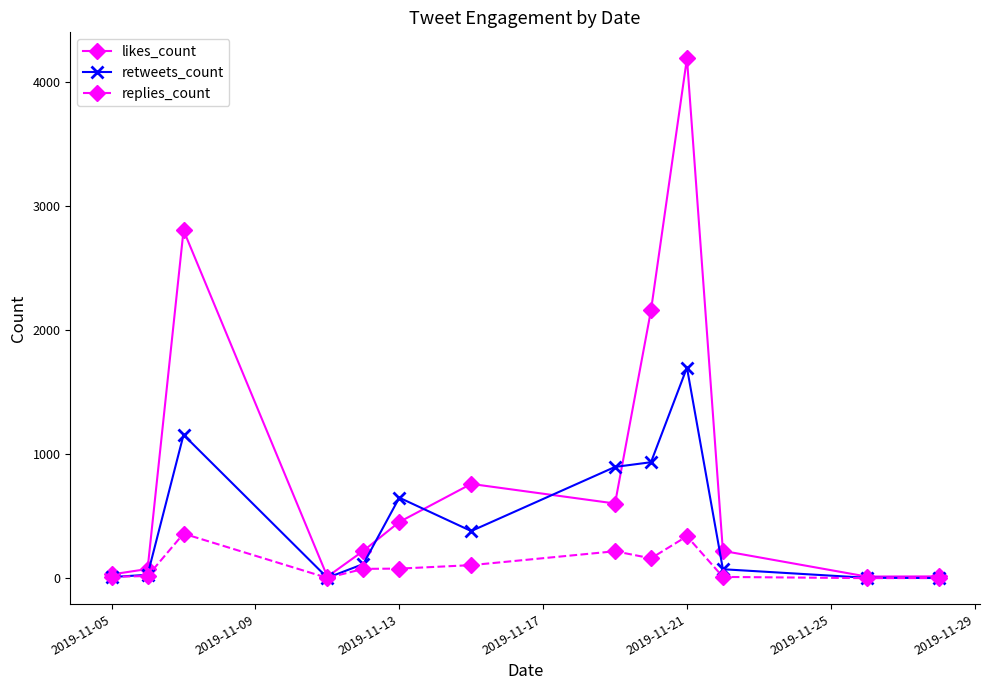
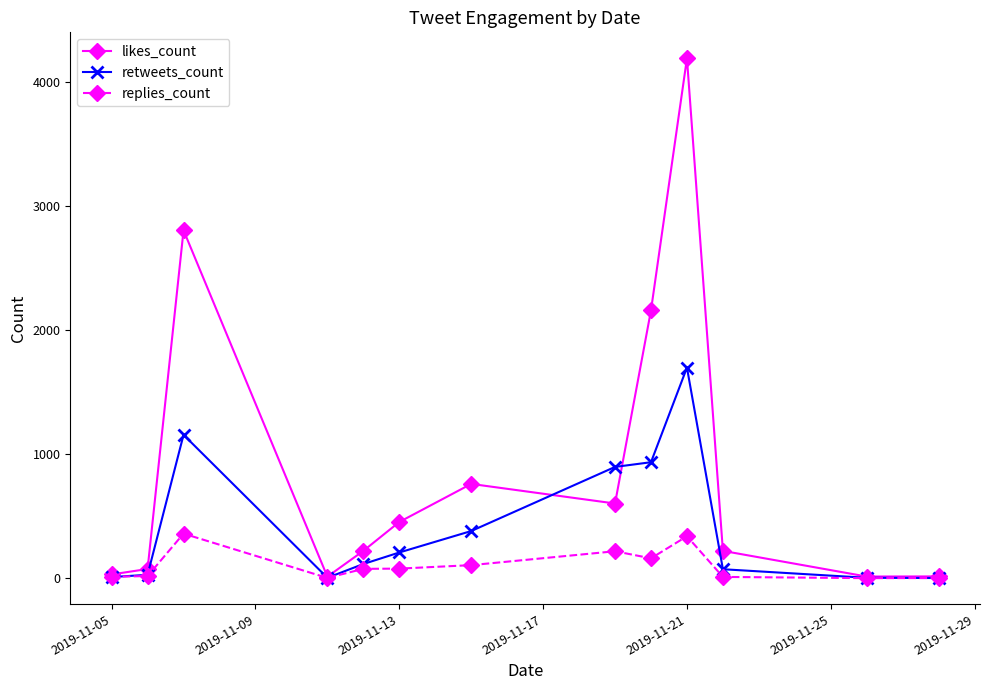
  {
    "retweets_count": {
-     "2019-11-13": 650,
+     "2019-11-13": 210,
      "2019-11-21": 1700
    }
  }
